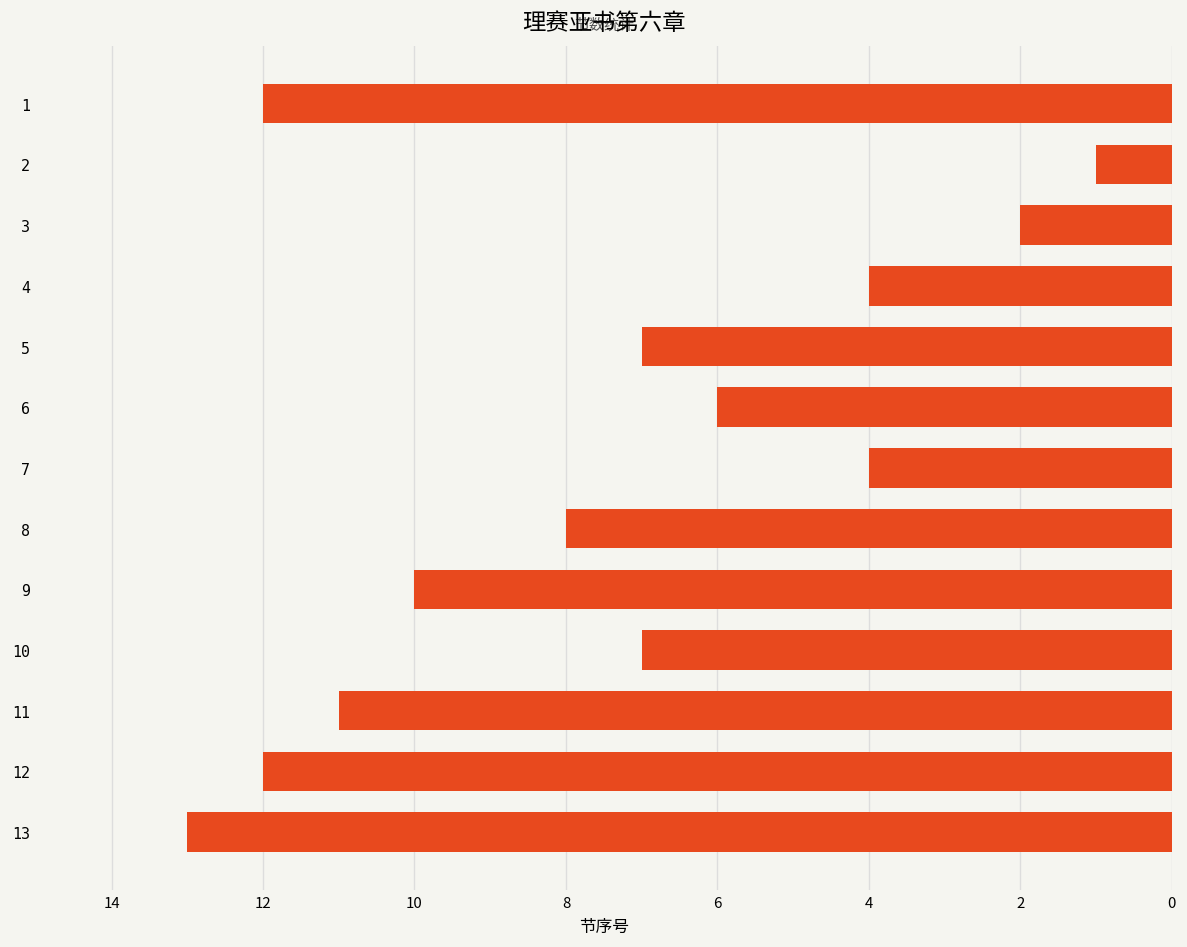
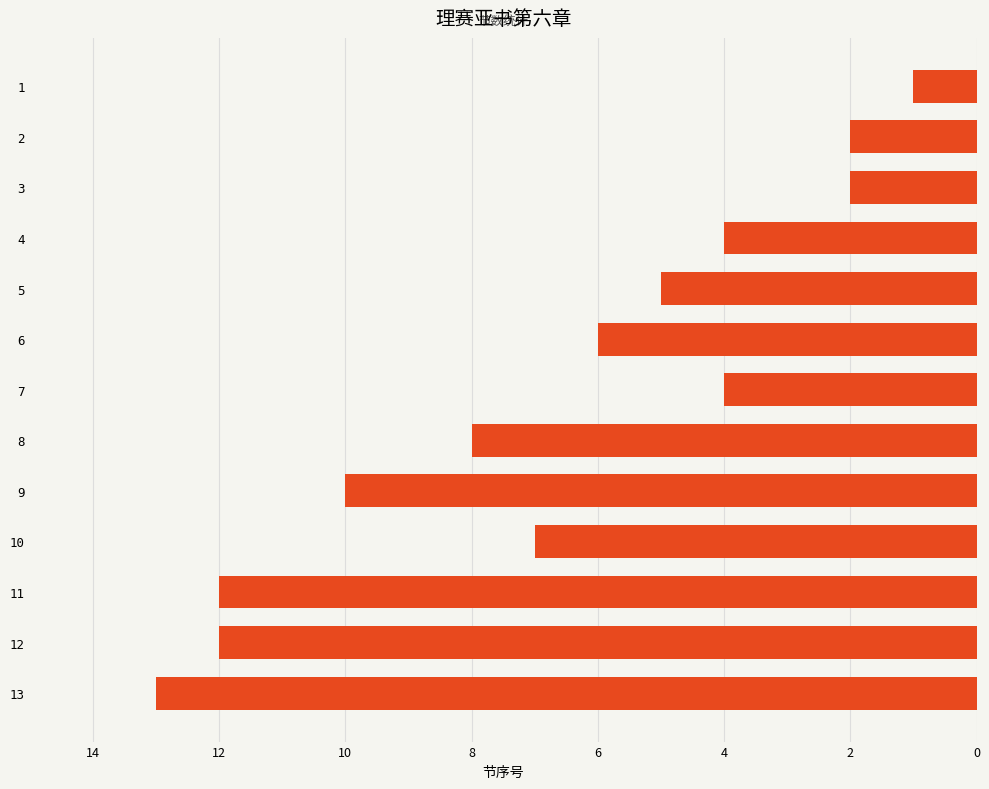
  {
-   "1": 12,
-   "2": 1,
+   "1": 1,
+   "2": 2,
    "3": 2,
    "4": 4,
-   "5": 7,
+   "5": 5,
    "6": 6,
    "7": 4,
    "8": 8,
    "9": 10,
    "10": 7,
-   "11": 11,
+   "11": 12,
    "12": 12,
    "13": 13
  }
